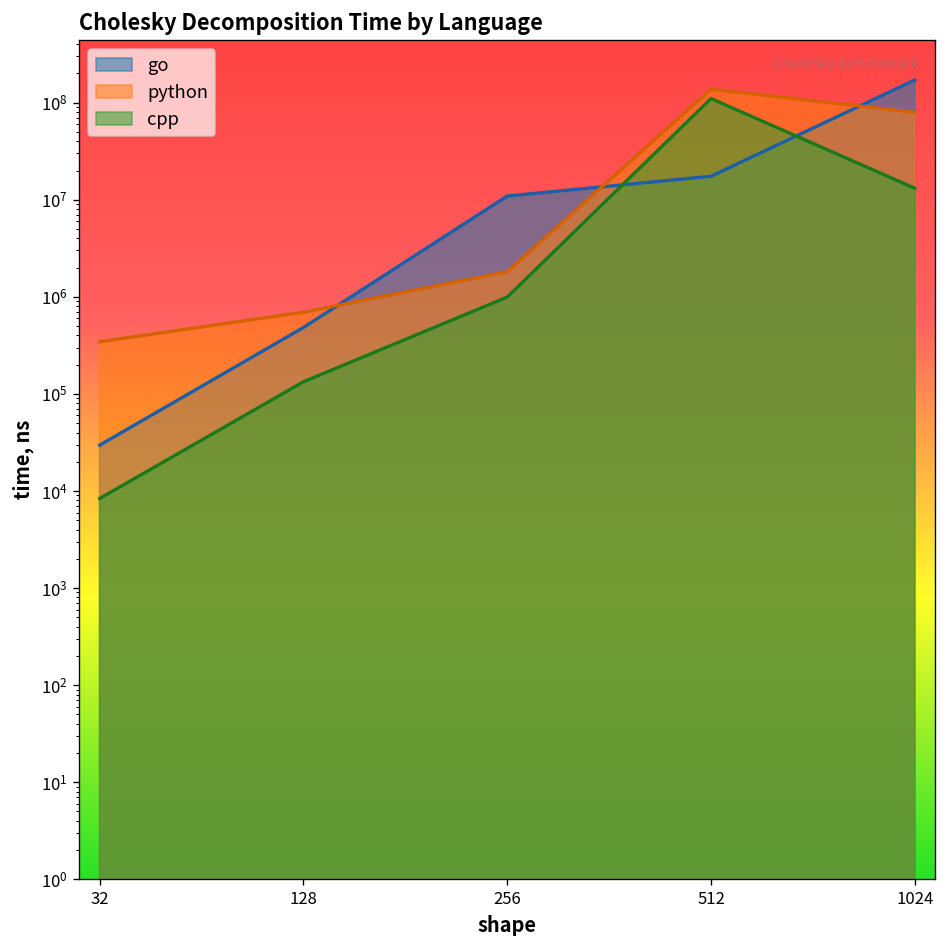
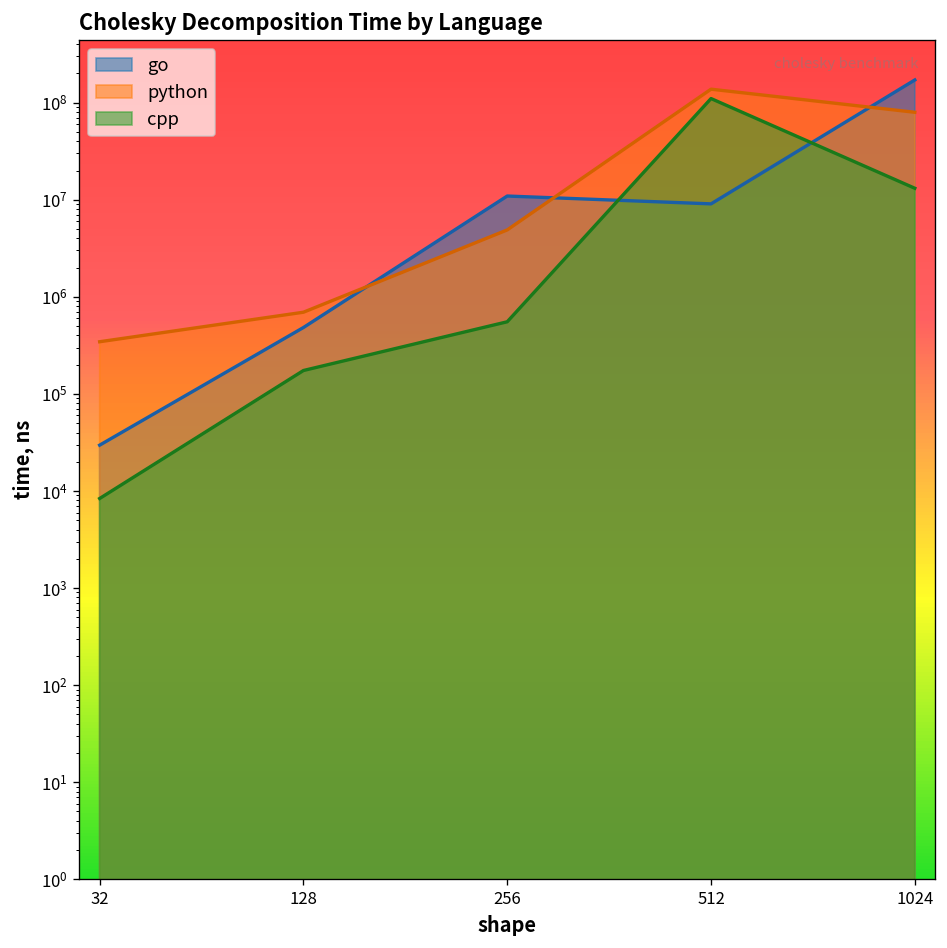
  {
    "go": {
      "32": 30000,
      "128": 500000,
      "256": 11000000,
-     "512": 17000000,
+     "512": 9000000,
      "1024": 170000000
    },
    "python": {
      "32": 340000,
      "128": 700000,
-     "256": 1800000,
+     "256": 5000000,
      "512": 140000000,
      "1024": 80000000
    },
    "cpp": {
      "32": 8000,
-     "128": 130000,
-     "256": 1000000,
+     "128": 170000,
+     "256": 600000,
      "512": 110000000,
      "1024": 13000000
    }
  }
